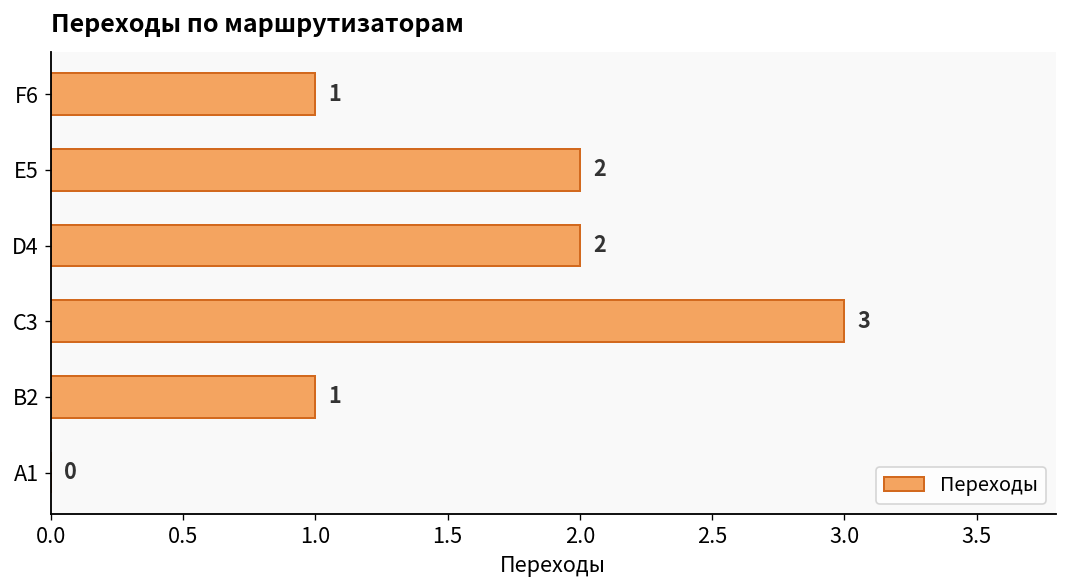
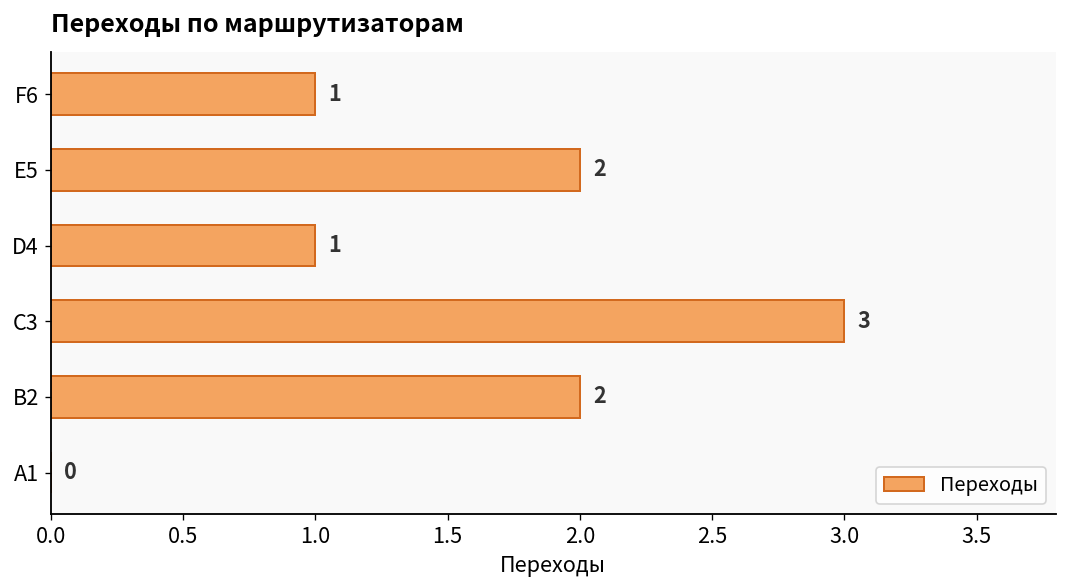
  {
    "F6": 1,
    "E5": 2,
-   "D4": 2,
+   "D4": 1,
    "C3": 3,
-   "B2": 1,
+   "B2": 2,
    "A1": 0
  }
